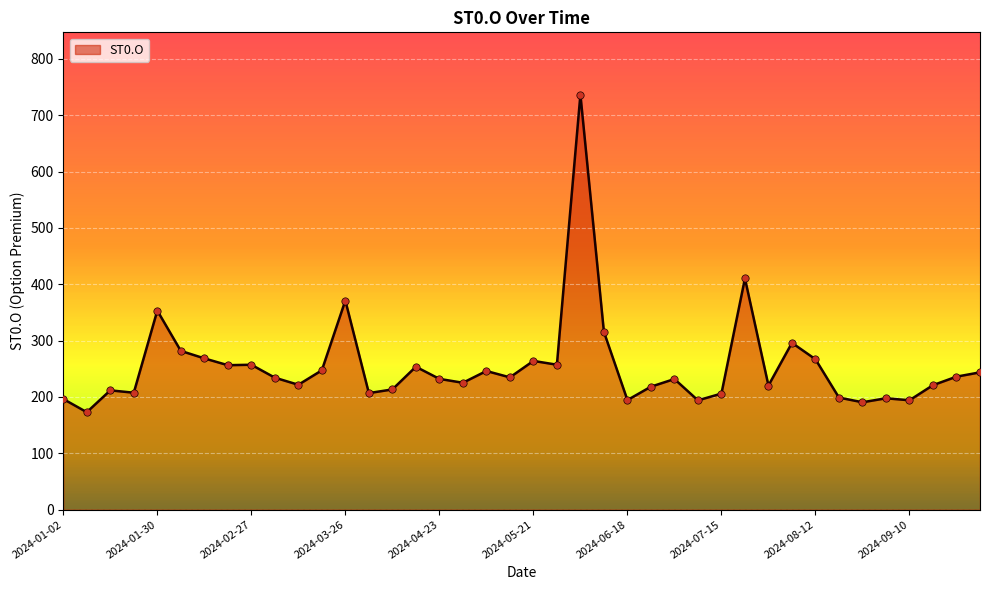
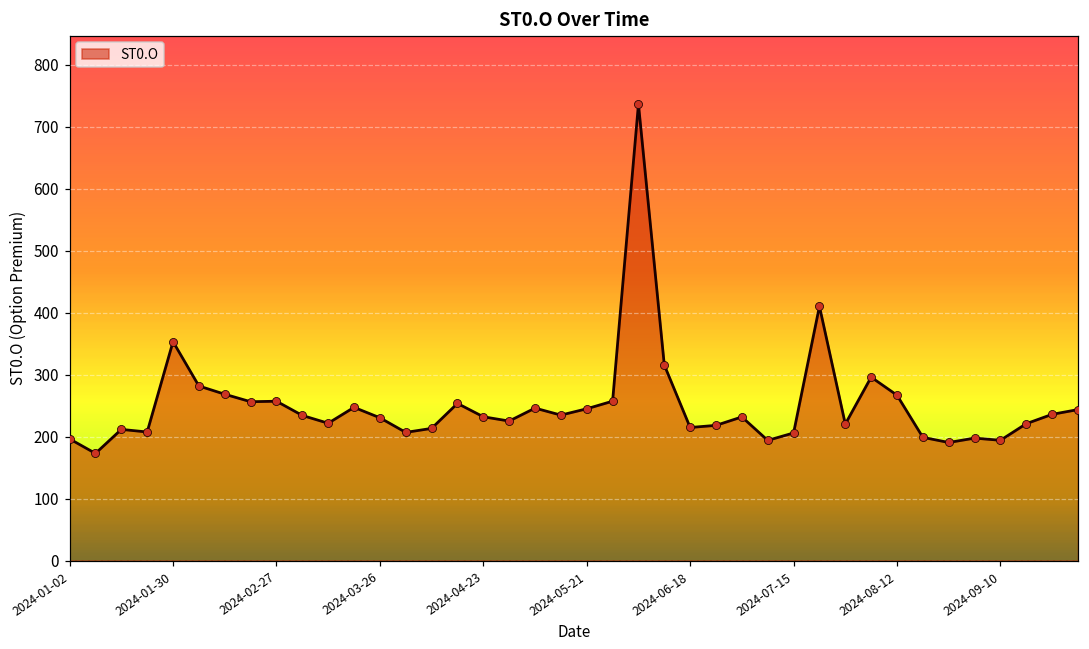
  {
    "2024-01-02": 200,
    "2024-01-30": 350,
    "2024-02-27": 260,
-   "2024-03-26": 370,
+   "2024-03-26": 230,
    "2024-04-23": 230,
-   "2024-05-21": 260,
-   "2024-06-18": 190,
+   "2024-05-21": 250,
+   "2024-06-18": 210,
    "2024-07-15": 210,
    "2024-08-12": 270,
    "2024-09-10": 190
  }
